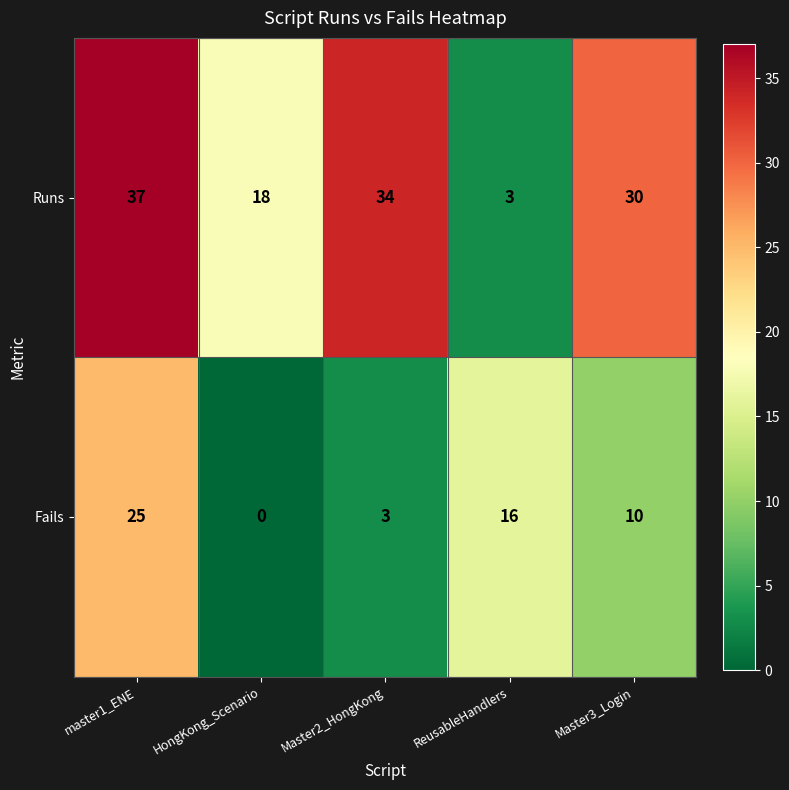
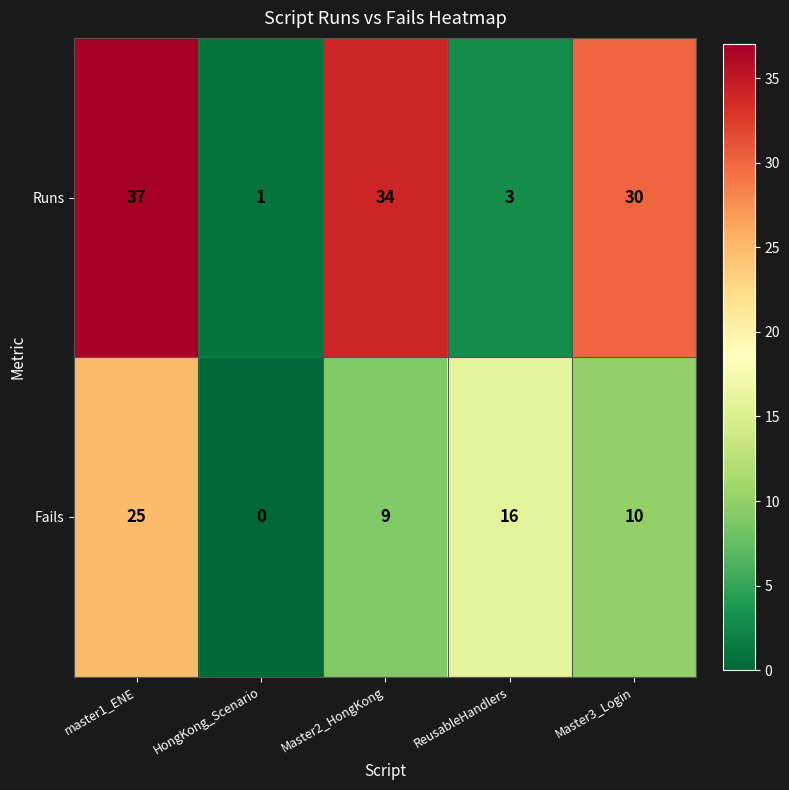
  {
    "Runs": {
      "master1_ENE": 37,
-     "HongKong_Scenario": 18,
+     "HongKong_Scenario": 1,
      "Master2_HongKong": 34,
      "ReusableHandlers": 3,
      "Master3_Login": 30
    },
    "Fails": {
      "master1_ENE": 25,
      "HongKong_Scenario": 0,
-     "Master2_HongKong": 3,
+     "Master2_HongKong": 9,
      "ReusableHandlers": 16,
      "Master3_Login": 10
    }
  }
